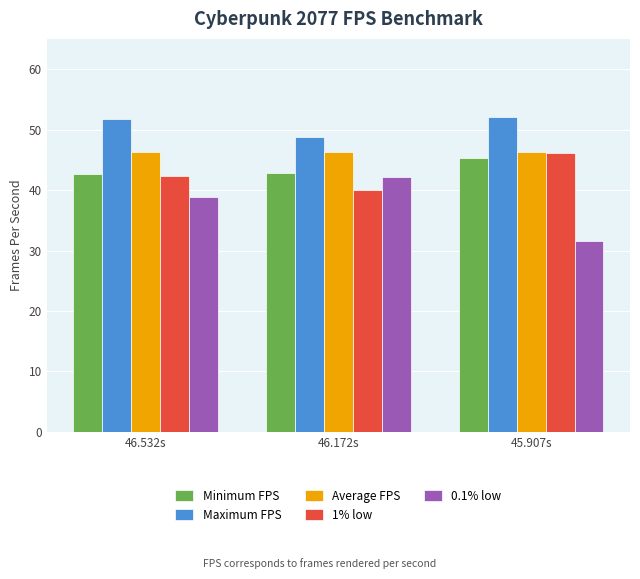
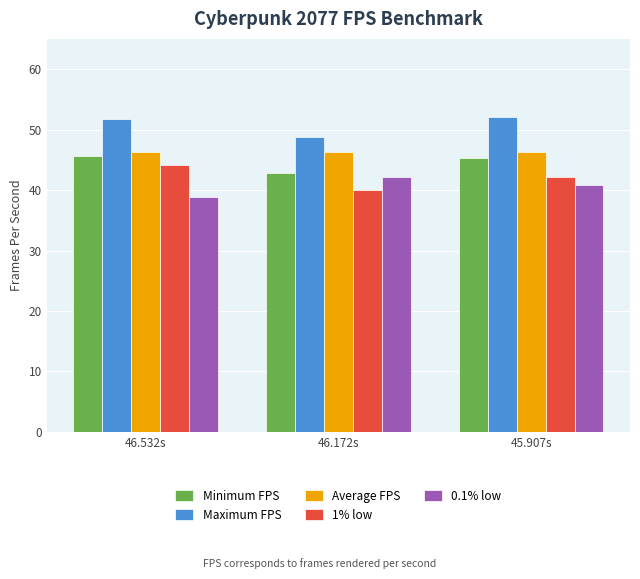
  {
    "Minimum FPS": {
-     "46.532s": 43,
+     "46.532s": 46,
      "46.172s": 43,
      "45.907s": 45
    },
    "Maximum FPS": {
      "46.532s": 52,
      "46.172s": 49,
      "45.907s": 52
    },
    "Average FPS": {
      "46.532s": 46,
      "46.172s": 46,
      "45.907s": 46
    },
    "1% low": {
-     "46.532s": 42,
+     "46.532s": 44,
      "46.172s": 40,
-     "45.907s": 46
+     "45.907s": 42
    },
    "0.1% low": {
      "46.532s": 39,
      "46.172s": 42,
-     "45.907s": 32
+     "45.907s": 41
    }
  }
